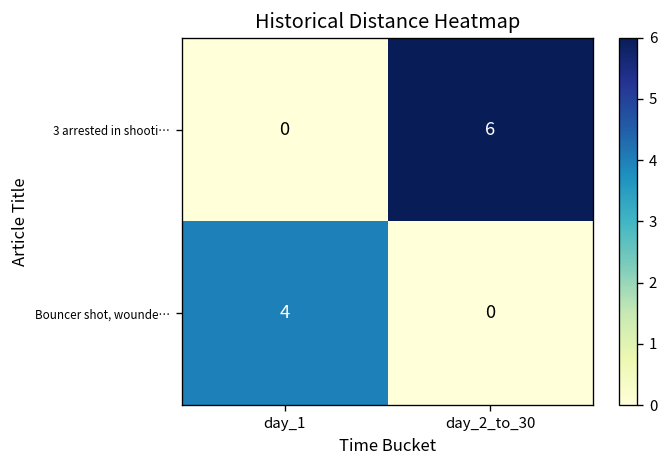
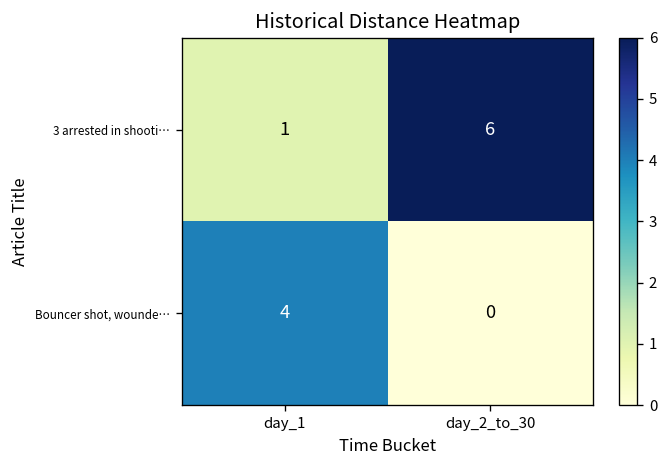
  {
    "3 arrested in shooti…": {
-     "day_1": 0,
+     "day_1": 1,
      "day_2_to_30": 6
    },
    "Bouncer shot, wounde…": {
      "day_1": 4,
      "day_2_to_30": 0
    }
  }
